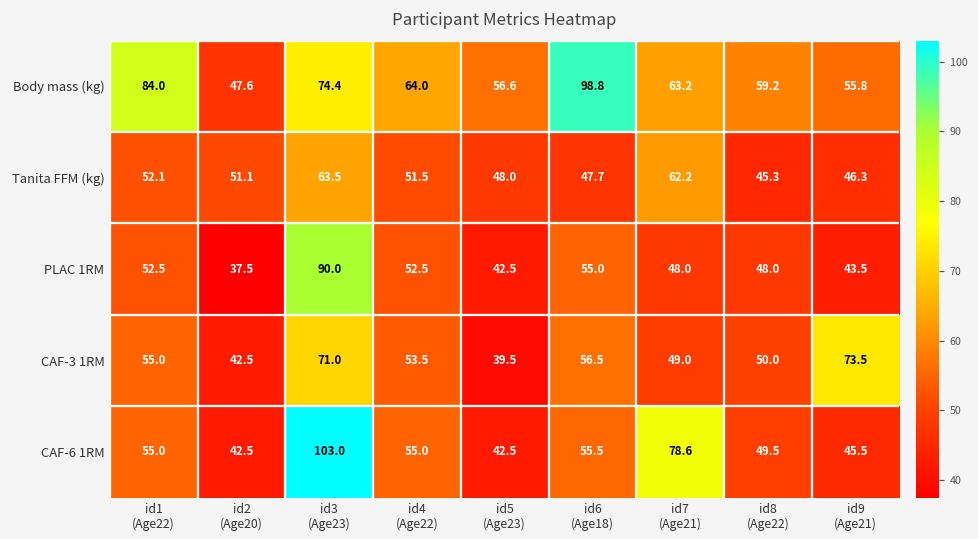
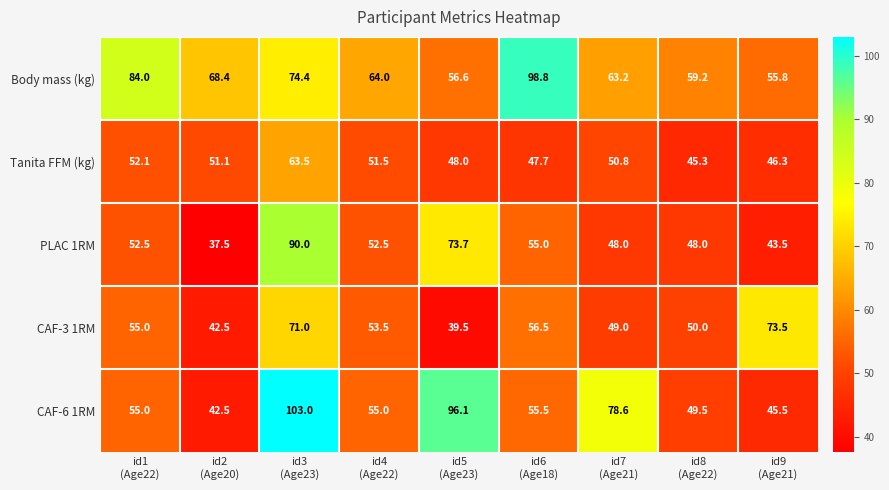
  {
    "Body mass (kg)": {
      "id1 (Age22)": 84.0,
-     "id2 (Age20)": 47.6,
+     "id2 (Age20)": 68.4,
      "id3 (Age23)": 74.4,
      "id4 (Age22)": 64.0,
      "id5 (Age23)": 56.6,
      "id6 (Age18)": 98.8,
      "id7 (Age21)": 63.2,
      "id8 (Age22)": 59.2,
      "id9 (Age21)": 55.8
    },
    "Tanita FFM (kg)": {
      "id1 (Age22)": 52.1,
      "id2 (Age20)": 51.1,
      "id3 (Age23)": 63.5,
      "id4 (Age22)": 51.5,
      "id5 (Age23)": 48.0,
      "id6 (Age18)": 47.7,
-     "id7 (Age21)": 62.2,
+     "id7 (Age21)": 50.8,
      "id8 (Age22)": 45.3,
      "id9 (Age21)": 46.3
    },
    "PLAC 1RM": {
      "id1 (Age22)": 52.5,
      "id2 (Age20)": 37.5,
      "id3 (Age23)": 90.0,
      "id4 (Age22)": 52.5,
-     "id5 (Age23)": 42.5,
+     "id5 (Age23)": 73.7,
      "id6 (Age18)": 55.0,
      "id7 (Age21)": 48.0,
      "id8 (Age22)": 48.0,
      "id9 (Age21)": 43.5
    },
    "CAF-3 1RM": {
      "id1 (Age22)": 55.0,
      "id2 (Age20)": 42.5,
      "id3 (Age23)": 71.0,
      "id4 (Age22)": 53.5,
      "id5 (Age23)": 39.5,
      "id6 (Age18)": 56.5,
      "id7 (Age21)": 49.0,
      "id8 (Age22)": 50.0,
      "id9 (Age21)": 73.5
    },
    "CAF-6 1RM": {
      "id1 (Age22)": 55.0,
      "id2 (Age20)": 42.5,
      "id3 (Age23)": 103.0,
      "id4 (Age22)": 55.0,
-     "id5 (Age23)": 42.5,
+     "id5 (Age23)": 96.1,
      "id6 (Age18)": 55.5,
      "id7 (Age21)": 78.6,
      "id8 (Age22)": 49.5,
      "id9 (Age21)": 45.5
    }
  }
